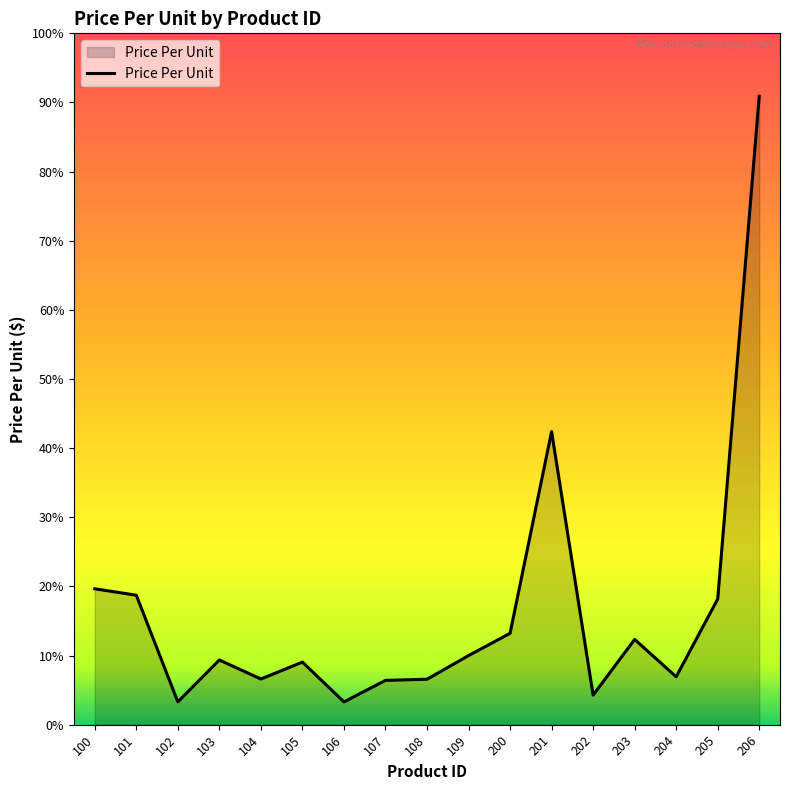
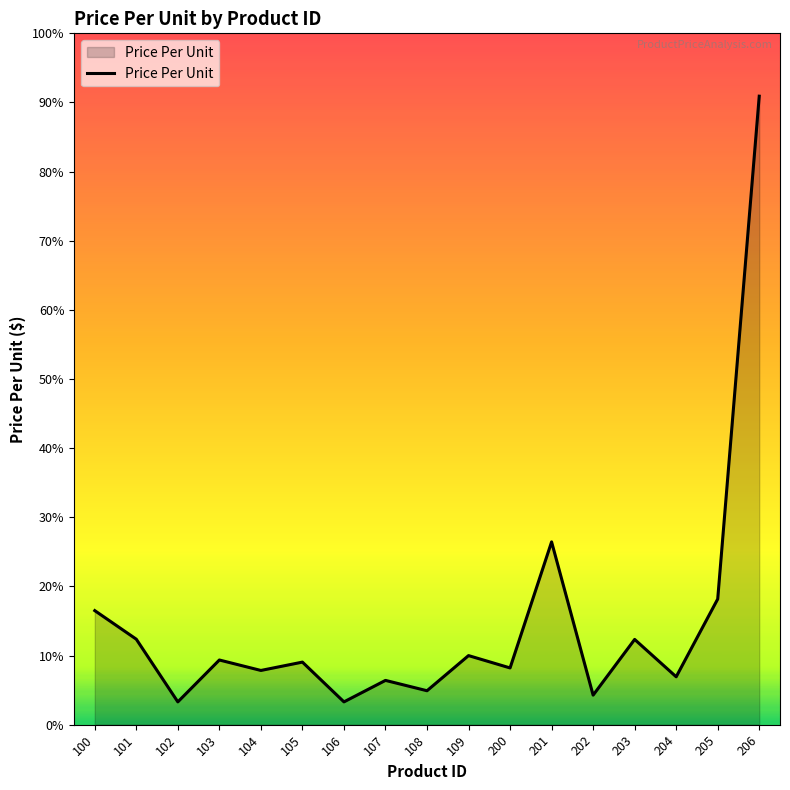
  {
-   "100": "20%",
-   "101": "19%",
+   "100": "16%",
+   "101": "12%",
    "102": "3%",
    "103": "9%",
-   "104": "7%",
+   "104": "8%",
    "105": "9%",
    "106": "3%",
    "107": "6%",
-   "108": "7%",
+   "108": "5%",
    "109": "10%",
-   "200": "13%",
-   "201": "42%",
+   "200": "8%",
+   "201": "26%",
    "202": "4%",
    "203": "12%",
    "204": "7%",
    "205": "18%",
    "206": "91%"
  }
